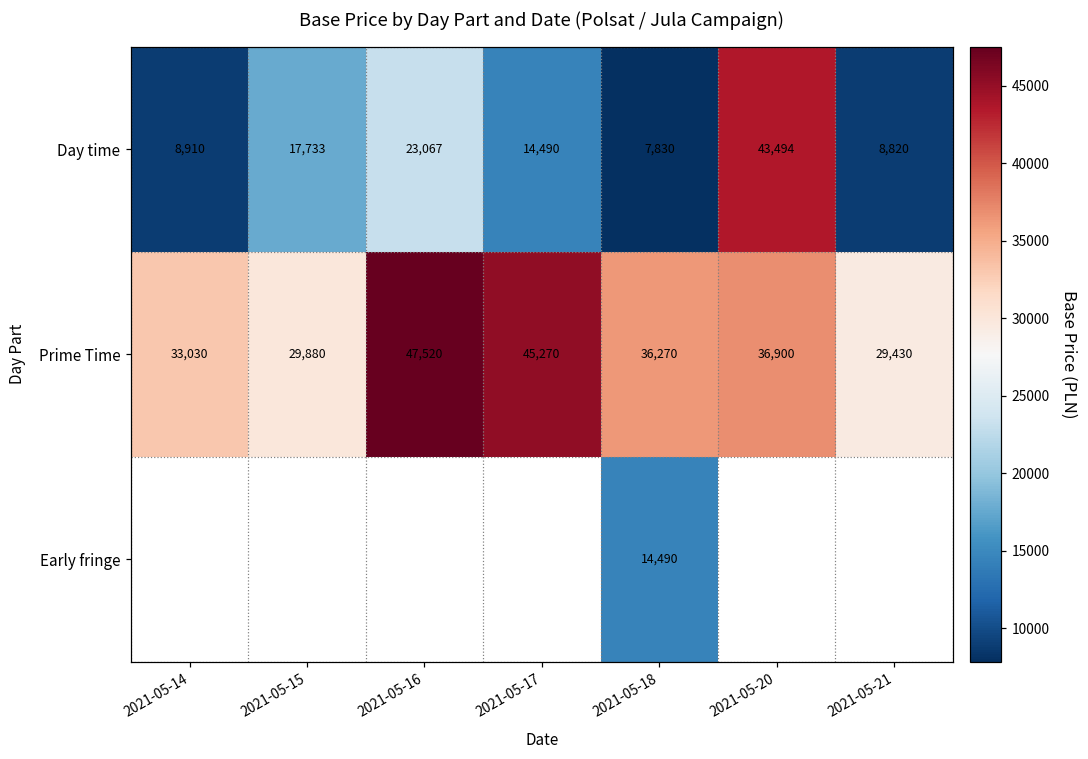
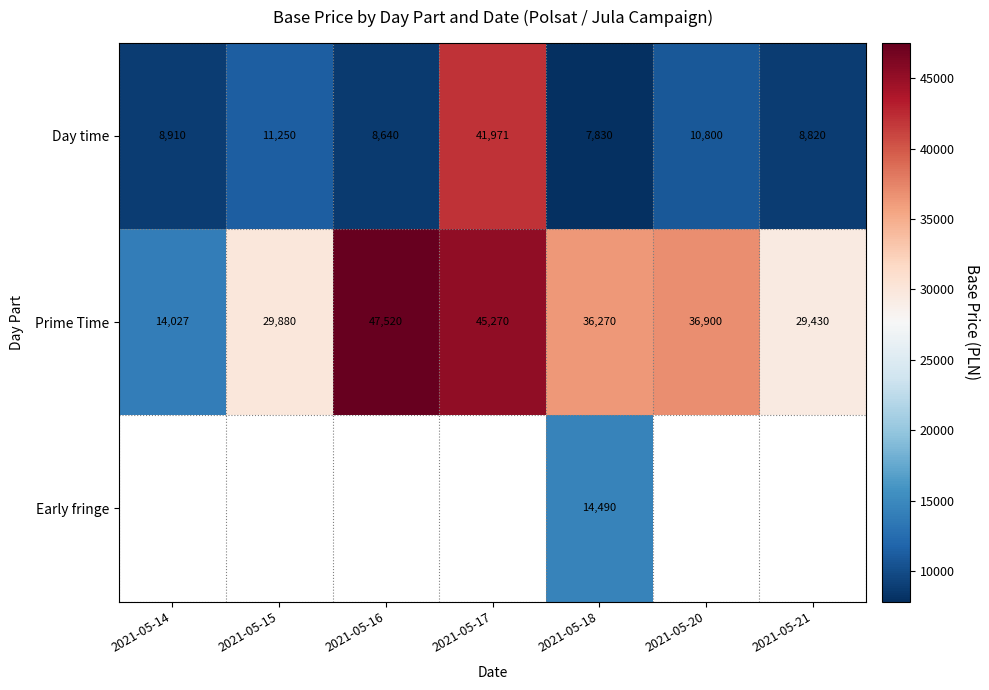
  {
    "Day time": {
      "2021-05-14": "8,910",
-     "2021-05-15": "17,733",
-     "2021-05-16": "23,067",
-     "2021-05-17": "14,490",
+     "2021-05-15": "11,250",
+     "2021-05-16": "8,640",
+     "2021-05-17": "41,971",
      "2021-05-18": "7,830",
-     "2021-05-20": "43,494",
+     "2021-05-20": "10,800",
      "2021-05-21": "8,820"
    },
    "Prime Time": {
-     "2021-05-14": "33,030",
+     "2021-05-14": "14,027",
      "2021-05-15": "29,880",
      "2021-05-16": "47,520",
      "2021-05-17": "45,270",
      "2021-05-18": "36,270",
      "2021-05-20": "36,900",
      "2021-05-21": "29,430"
    },
    "Early fringe": {
      "2021-05-18": "14,490"
    }
  }
